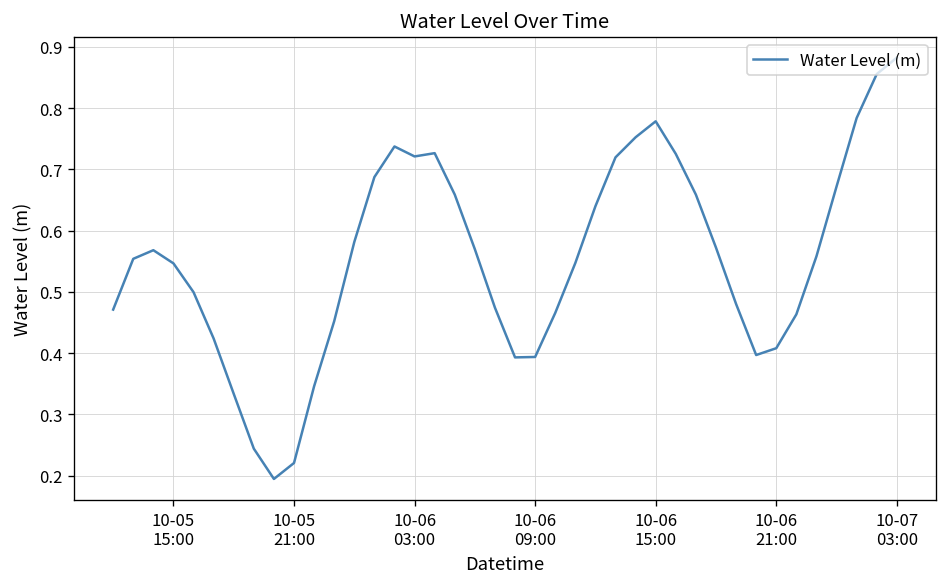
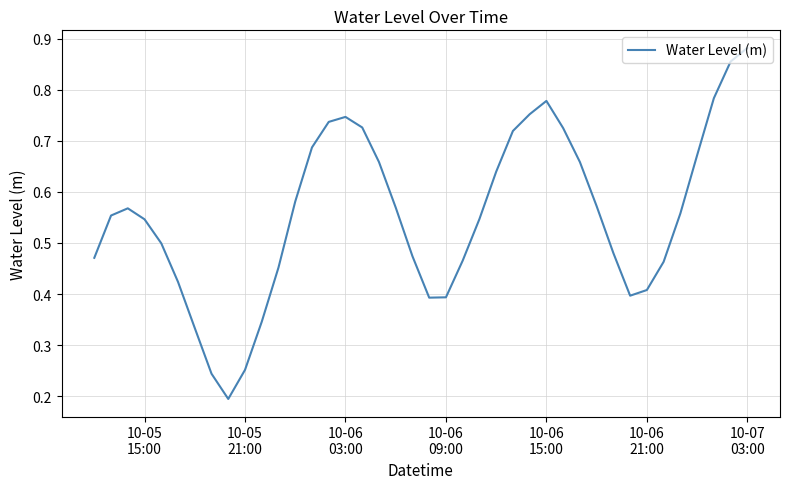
  {
    "10-05 15:00": 0.55,
-   "10-05 21:00": 0.22,
-   "10-06 03:00": 0.72,
+   "10-05 21:00": 0.25,
+   "10-06 03:00": 0.75,
    "10-06 09:00": 0.39,
    "10-06 15:00": 0.78,
    "10-06 21:00": 0.41
  }
